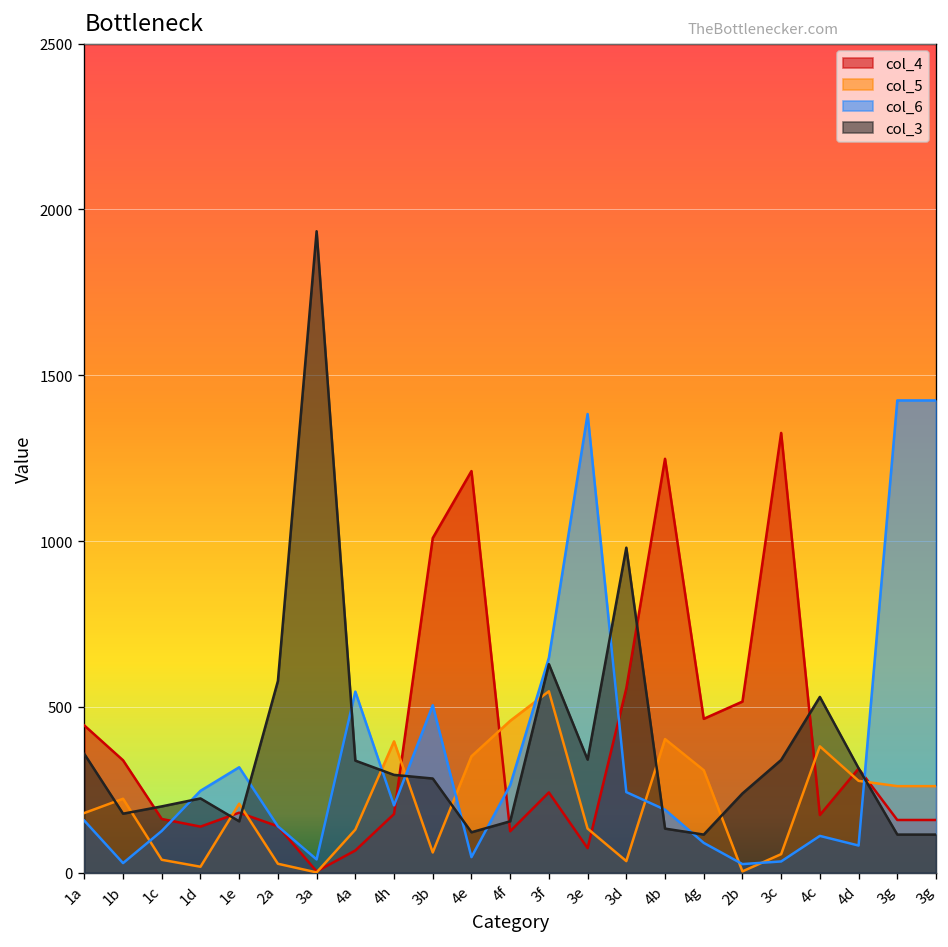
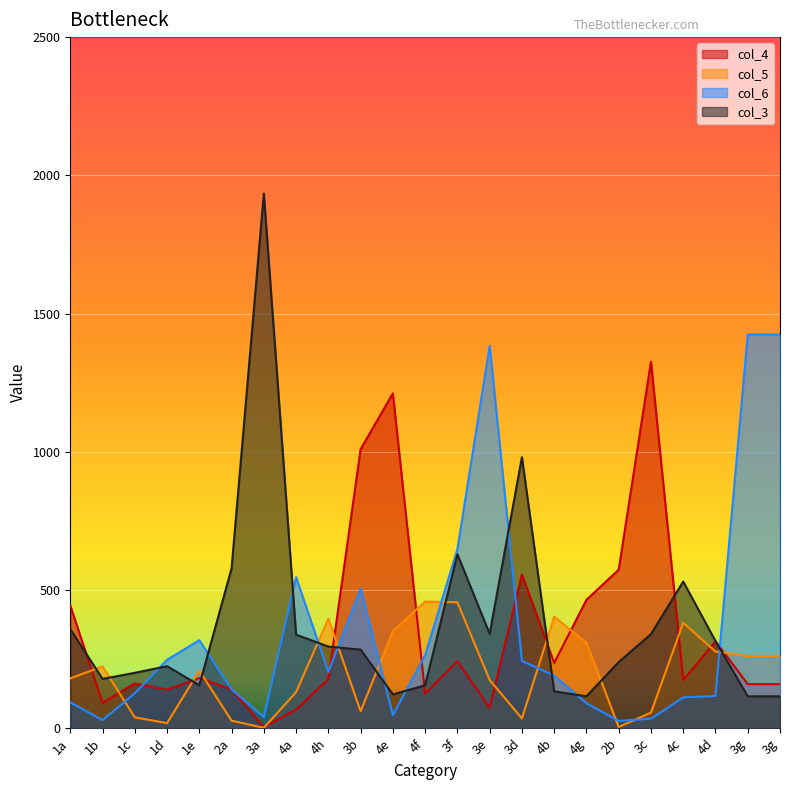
  {
    "col_4": {
      "1a": 440,
-     "1b": 340,
+     "1b": 90,
      "1c": 160,
      "1d": 140,
      "1e": 180,
      "4a": 70,
      "4h": 180,
      "3b": 1010,
      "4e": 1210,
      "4f": 130,
      "3f": 240,
      "3e": 70,
      "3d": 560,
-     "4b": 1250,
+     "4b": 240,
      "4g": 460,
-     "2b": 520,
+     "2b": 570,
      "3c": 1330,
      "4c": 170
    },
    "col_5": {
      "1a": 180,
      "1b": 220,
      "1c": 40,
      "1d": 20,
      "1e": 210,
      "2a": 30,
      "4a": 130,
      "4h": 400,
      "3b": 60,
      "4e": 350,
      "4f": 460,
-     "3f": 550,
-     "3e": 130,
+     "3f": 460,
+     "3e": 170,
      "3d": 40,
      "4b": 400,
      "4g": 310,
      "2b": 0,
      "3c": 60,
      "4c": 380,
      "4d": 280
    },
    "col_6": {
-     "1a": 160,
+     "1a": 90,
      "1b": 30,
      "1c": 130,
      "1d": 250,
      "1e": 320,
      "3a": 40,
      "4a": 550,
      "4h": 200,
      "3b": 510,
      "4e": 50,
      "4f": 260,
      "3f": 650,
      "3e": 1380,
      "3d": 240,
      "4b": 190,
      "4g": 90,
      "2b": 30,
      "3c": 30,
      "4c": 110,
-     "4d": 80
+     "4d": 120
    },
    "col_3": {
      "1a": 360,
      "1b": 180,
      "1c": 200,
      "1d": 220,
      "1e": 160,
      "2a": 580,
      "3a": 1930,
      "4a": 340,
      "4h": 300,
      "3b": 280,
      "4e": 120,
      "4f": 160,
      "3f": 630,
      "3e": 340,
      "3d": 980,
      "4b": 130,
      "4g": 120,
      "2b": 240,
      "3c": 340,
      "4c": 530
    }
  }
